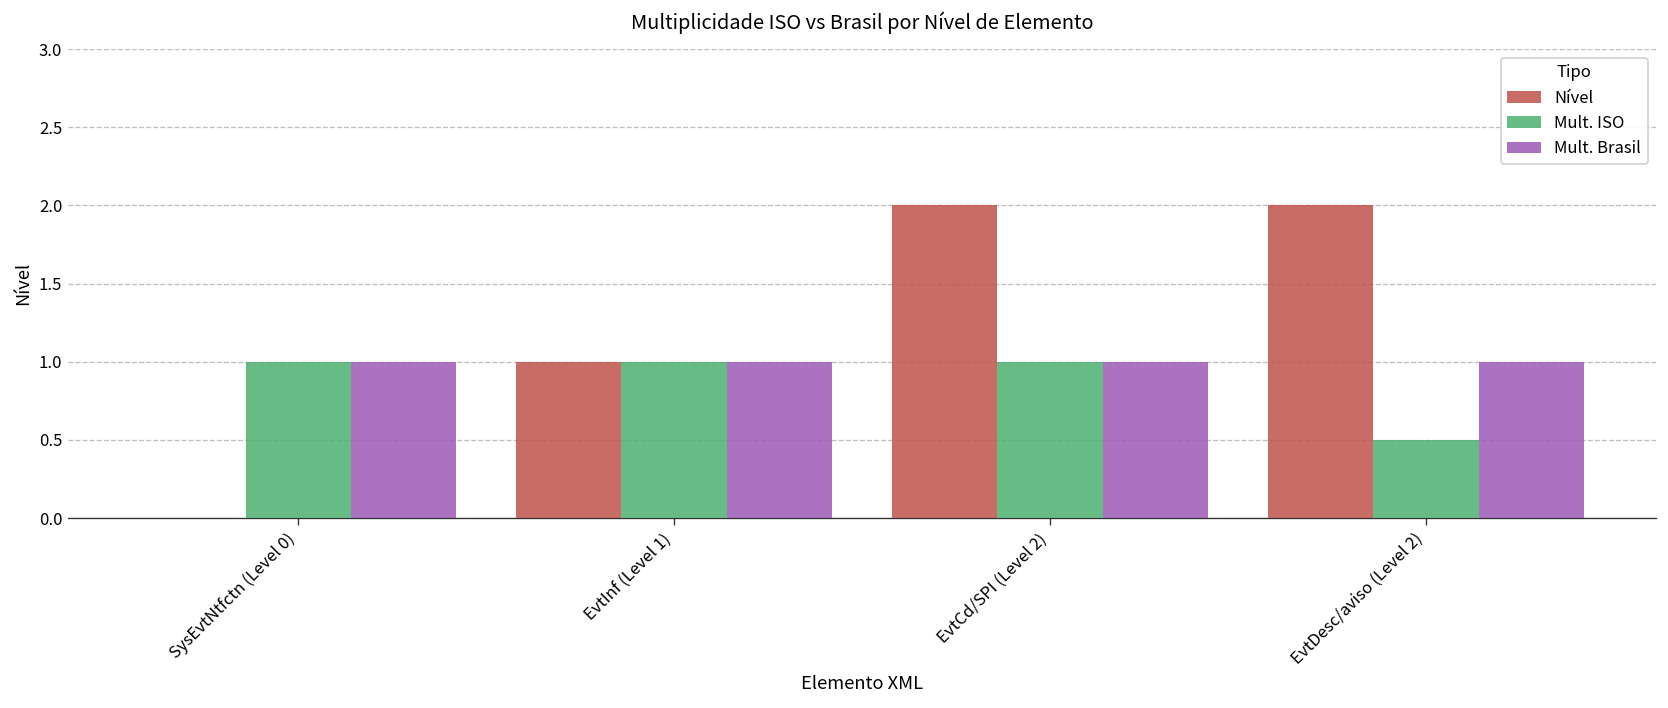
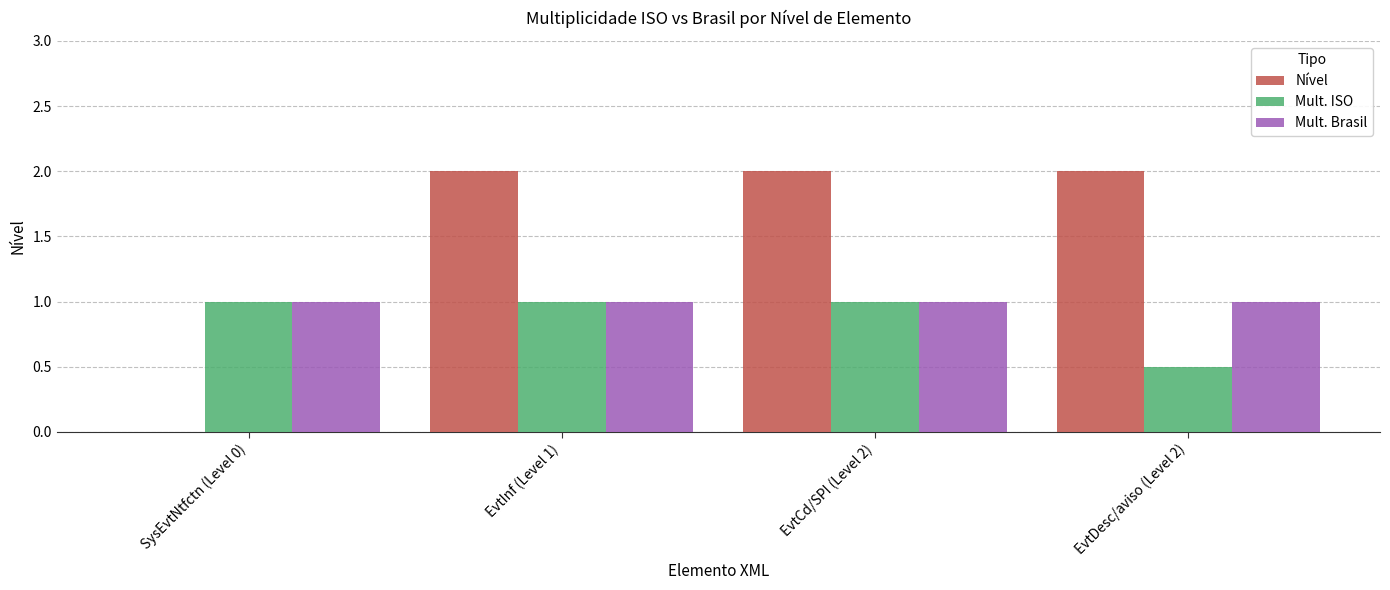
  {
    "Nível": {
      "SysEvtNtfctn (Level 0)": 0,
-     "EvtInf (Level 1)": 1,
+     "EvtInf (Level 1)": 2,
      "EvtCd/SPI (Level 2)": 2,
      "EvtDesc/aviso (Level 2)": 2
    },
    "Mult. ISO": {
      "SysEvtNtfctn (Level 0)": 1,
      "EvtInf (Level 1)": 1,
      "EvtCd/SPI (Level 2)": 1,
      "EvtDesc/aviso (Level 2)": 0.50
    },
    "Mult. Brasil": {
      "SysEvtNtfctn (Level 0)": 1,
      "EvtInf (Level 1)": 1,
      "EvtCd/SPI (Level 2)": 1,
      "EvtDesc/aviso (Level 2)": 1
    }
  }
